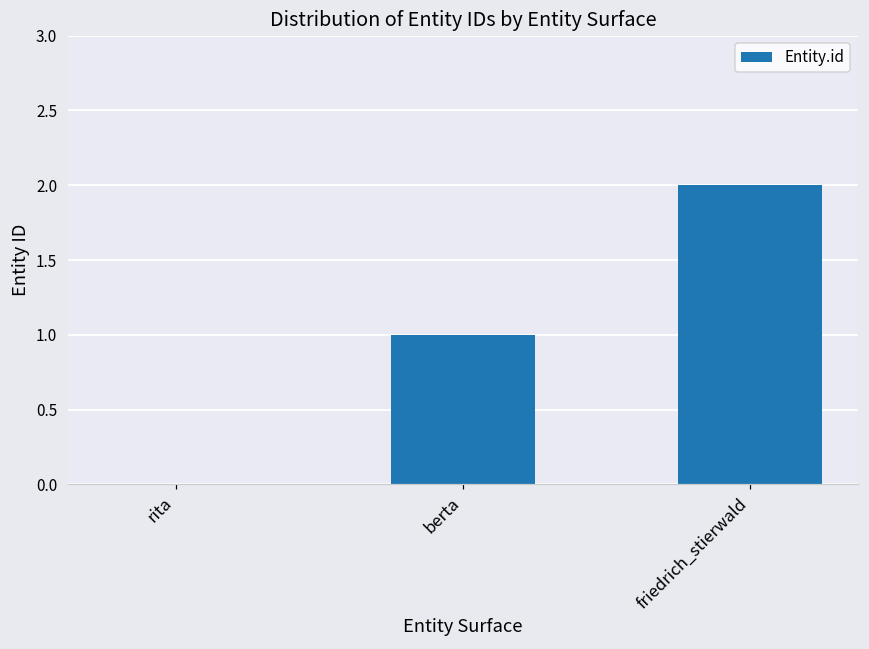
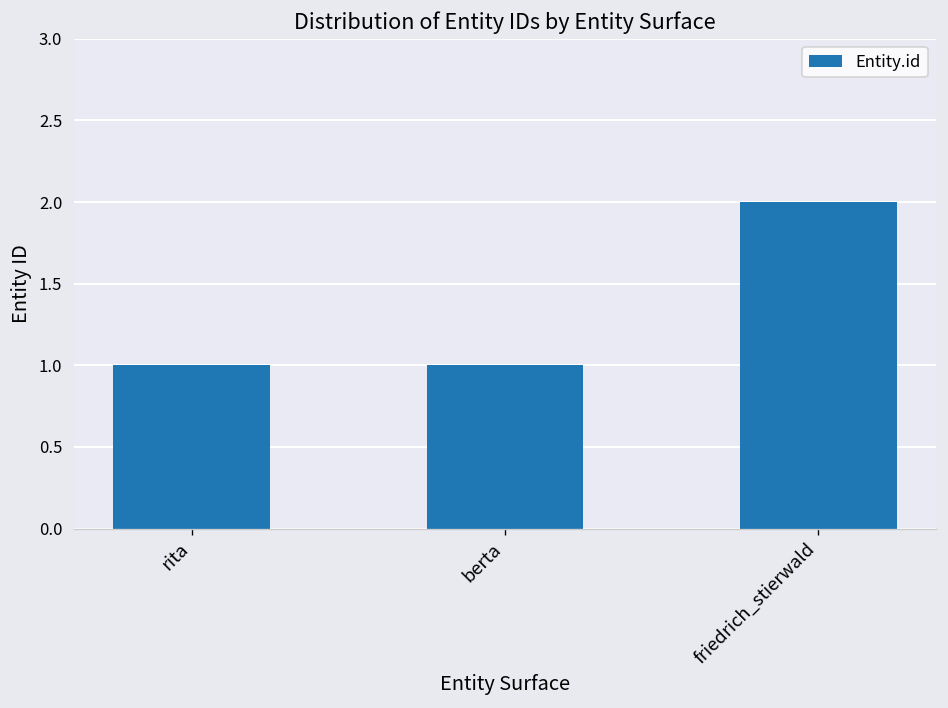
  {
-   "rita": 0,
+   "rita": 1,
    "berta": 1,
    "friedrich_stierwald": 2
  }
